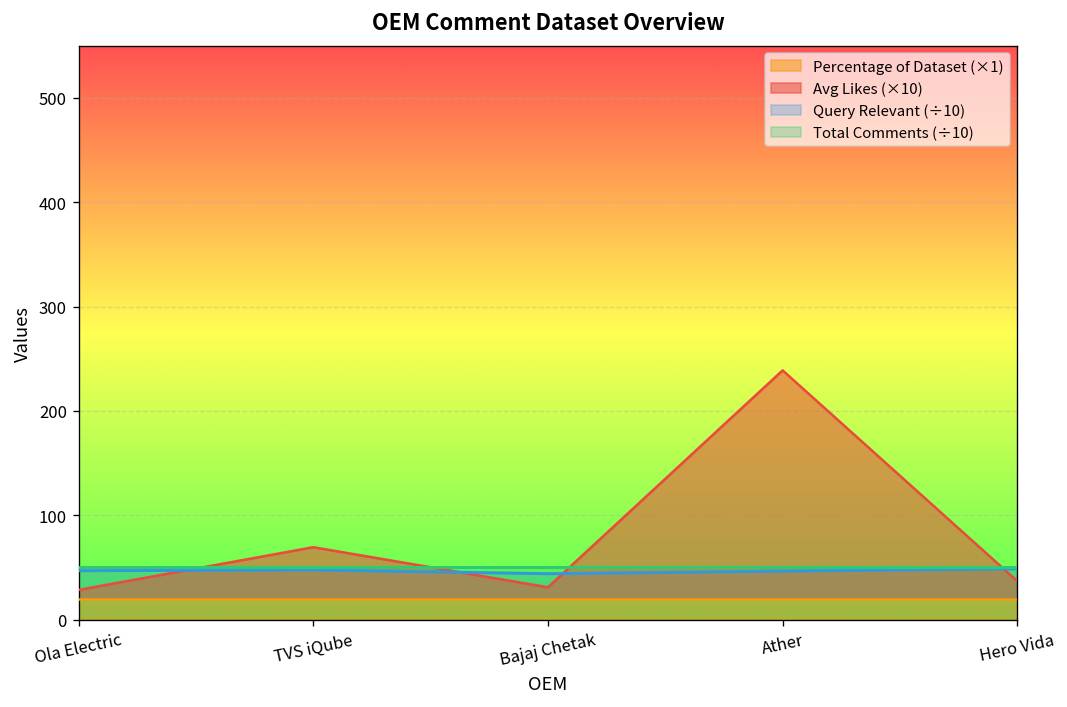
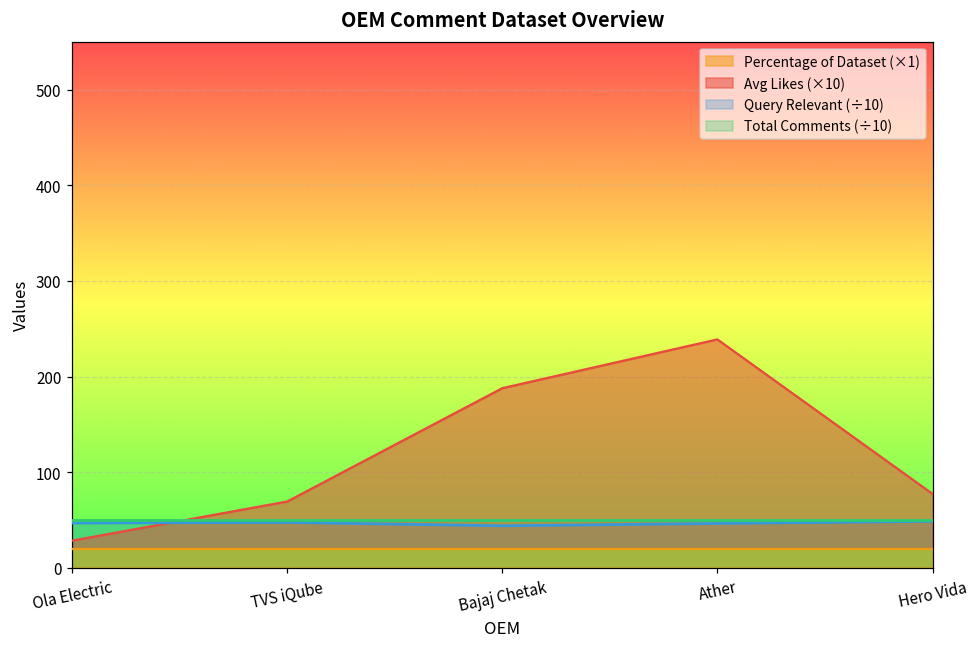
  {
    "Percentage of Dataset (×1)": {
      "Ola Electric": 20,
      "TVS iQube": 20,
      "Bajaj Chetak": 20,
      "Ather": 20,
      "Hero Vida": 20
    },
    "Avg Likes (×10)": {
      "Ola Electric": 30,
      "TVS iQube": 70,
-     "Bajaj Chetak": 30,
+     "Bajaj Chetak": 190,
      "Ather": 240,
-     "Hero Vida": 40
+     "Hero Vida": 80
    }
  }
